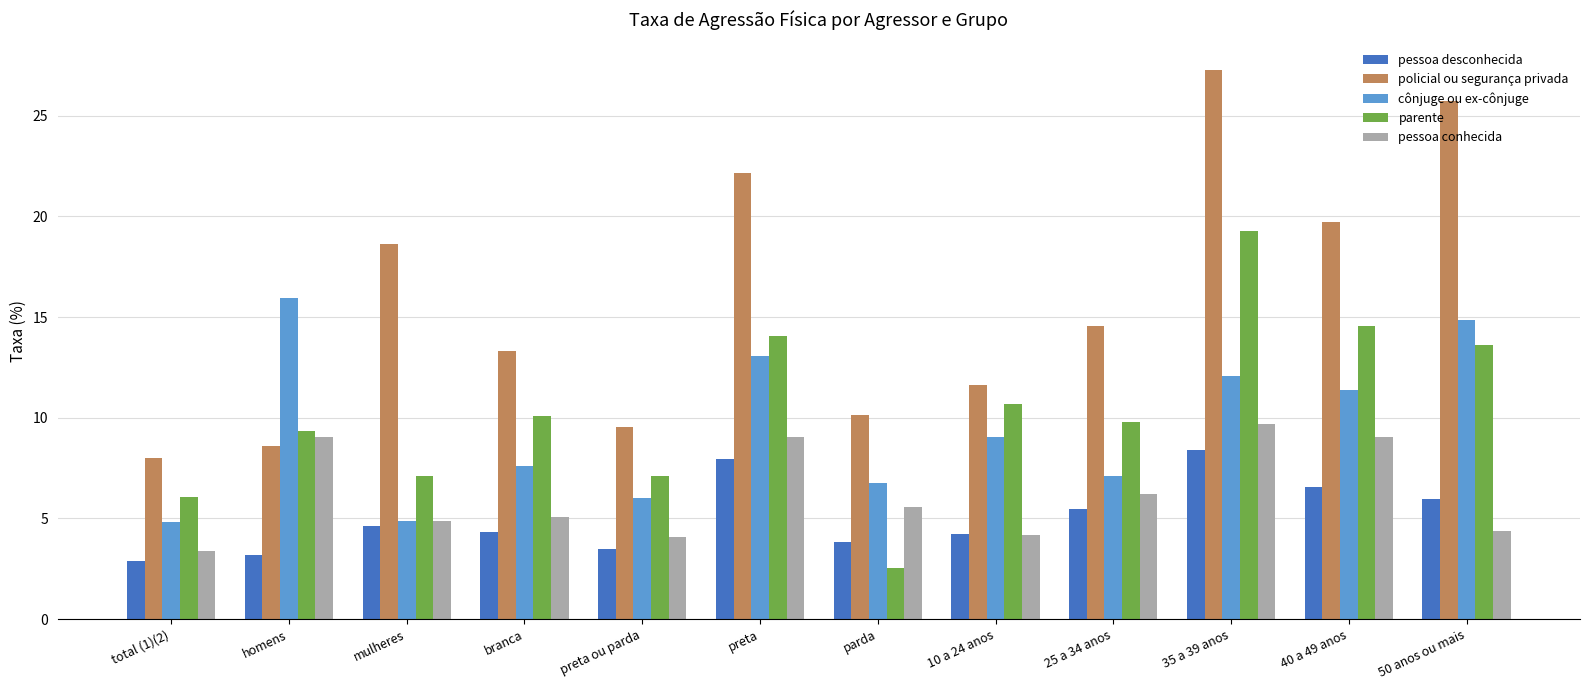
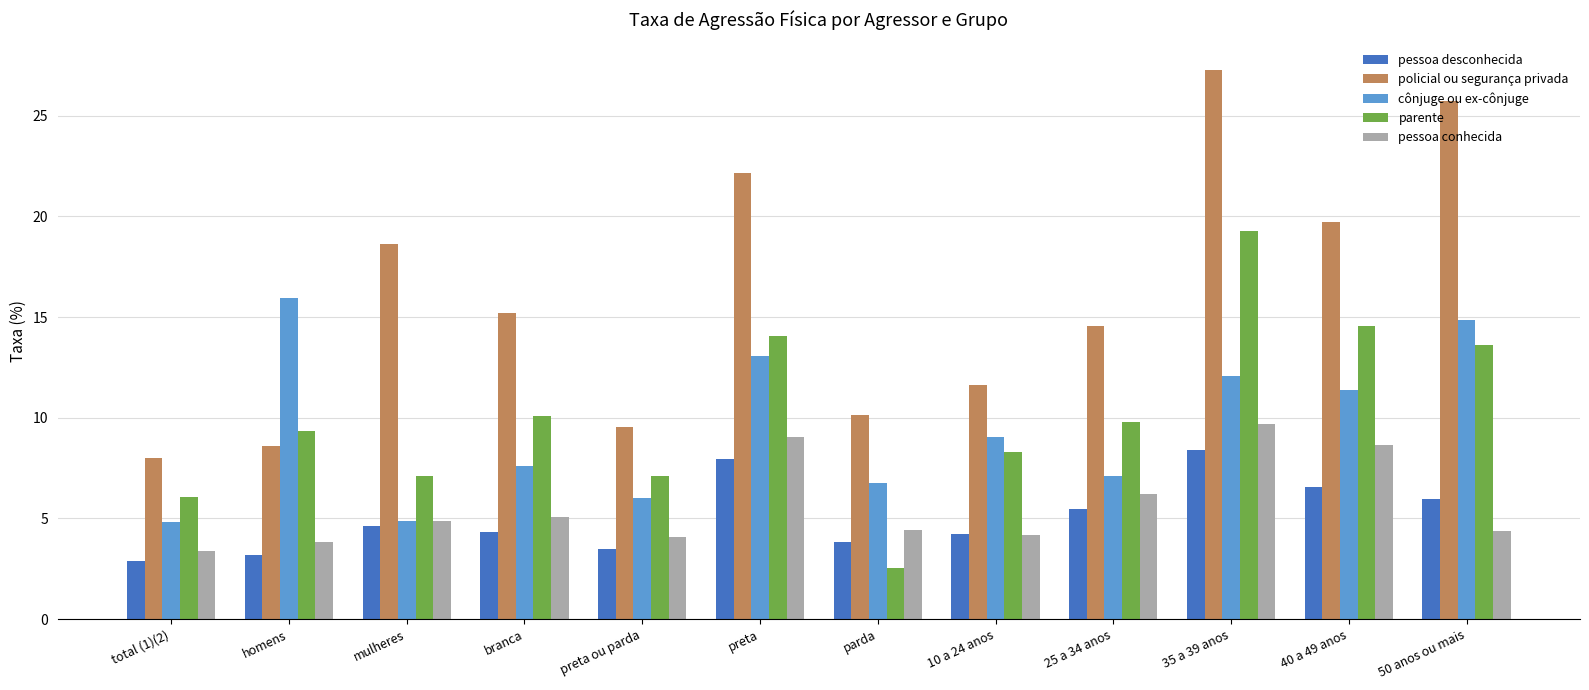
  {
    "policial ou segurança privada": {
      "total (1)(2)": 8.0,
      "homens": 8.6,
      "mulheres": 18.6,
-     "branca": 13.3,
+     "branca": 15.2,
      "preta ou parda": 9.5,
      "preta": 22.2,
      "parda": 10.1,
      "10 a 24 anos": 11.6,
      "25 a 34 anos": 14.5,
      "35 a 39 anos": 27.3,
      "40 a 49 anos": 19.7,
      "50 anos ou mais": 25.7
    },
    "parente": {
      "total (1)(2)": 6.1,
      "homens": 9.3,
      "mulheres": 7.1,
      "branca": 10.1,
      "preta ou parda": 7.1,
      "preta": 14.1,
      "parda": 2.5,
-     "10 a 24 anos": 10.7,
+     "10 a 24 anos": 8.3,
      "25 a 34 anos": 9.8,
      "35 a 39 anos": 19.3,
      "40 a 49 anos": 14.6,
      "50 anos ou mais": 13.6
    },
    "pessoa conhecida": {
      "total (1)(2)": 3.4,
-     "homens": 9.1,
+     "homens": 3.8,
      "mulheres": 4.9,
      "branca": 5.1,
      "preta ou parda": 4.1,
      "preta": 9.1,
-     "parda": 5.6,
+     "parda": 4.4,
      "10 a 24 anos": 4.2,
      "25 a 34 anos": 6.2,
      "35 a 39 anos": 9.7,
-     "40 a 49 anos": 9.0,
+     "40 a 49 anos": 8.6,
      "50 anos ou mais": 4.4
    }
  }
